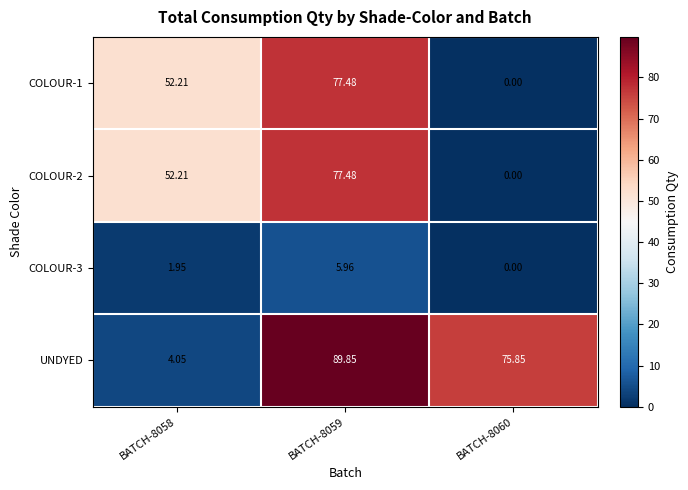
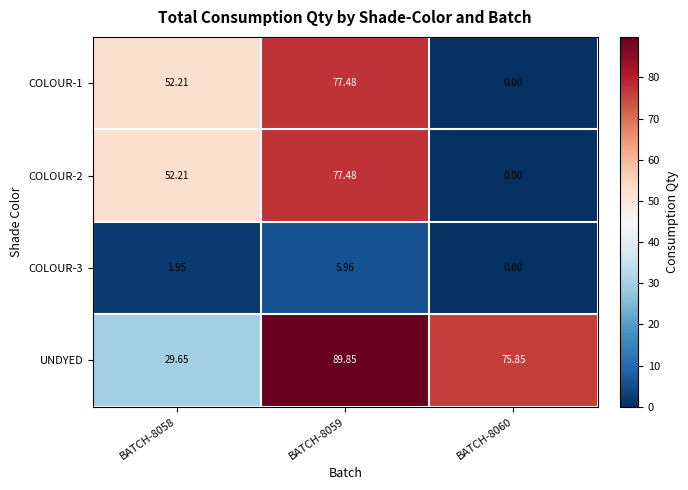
  {
    "COLOUR-1": {
      "BATCH-8058": 52.21,
      "BATCH-8059": 77.48,
      "BATCH-8060": 0.00
    },
    "COLOUR-2": {
      "BATCH-8058": 52.21,
      "BATCH-8059": 77.48,
      "BATCH-8060": 0.00
    },
    "COLOUR-3": {
      "BATCH-8058": 1.95,
      "BATCH-8059": 5.96,
      "BATCH-8060": 0.00
    },
    "UNDYED": {
-     "BATCH-8058": 4.05,
+     "BATCH-8058": 29.65,
      "BATCH-8059": 89.85,
      "BATCH-8060": 75.85
    }
  }
